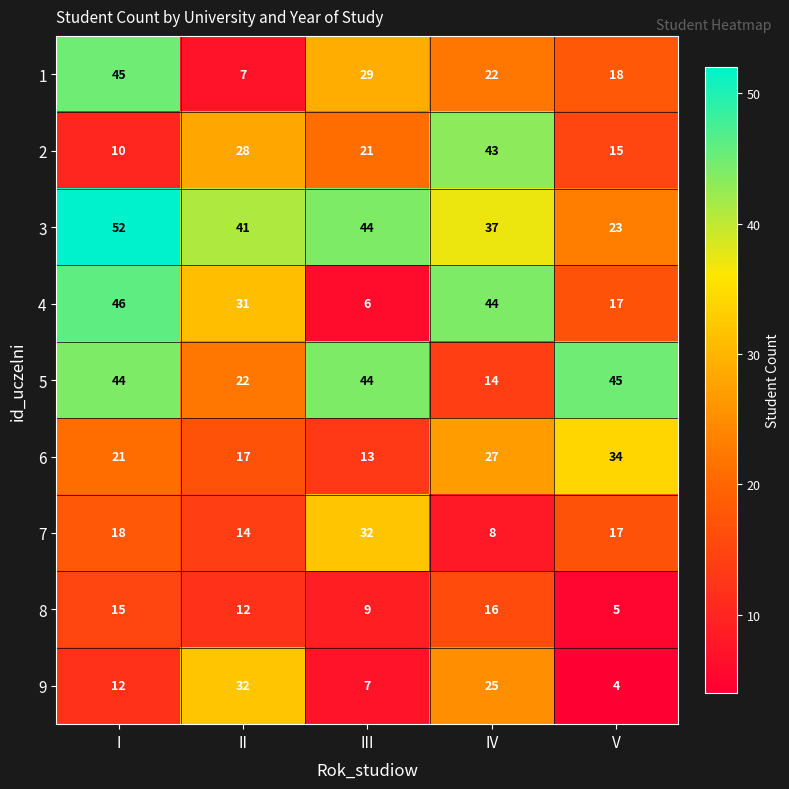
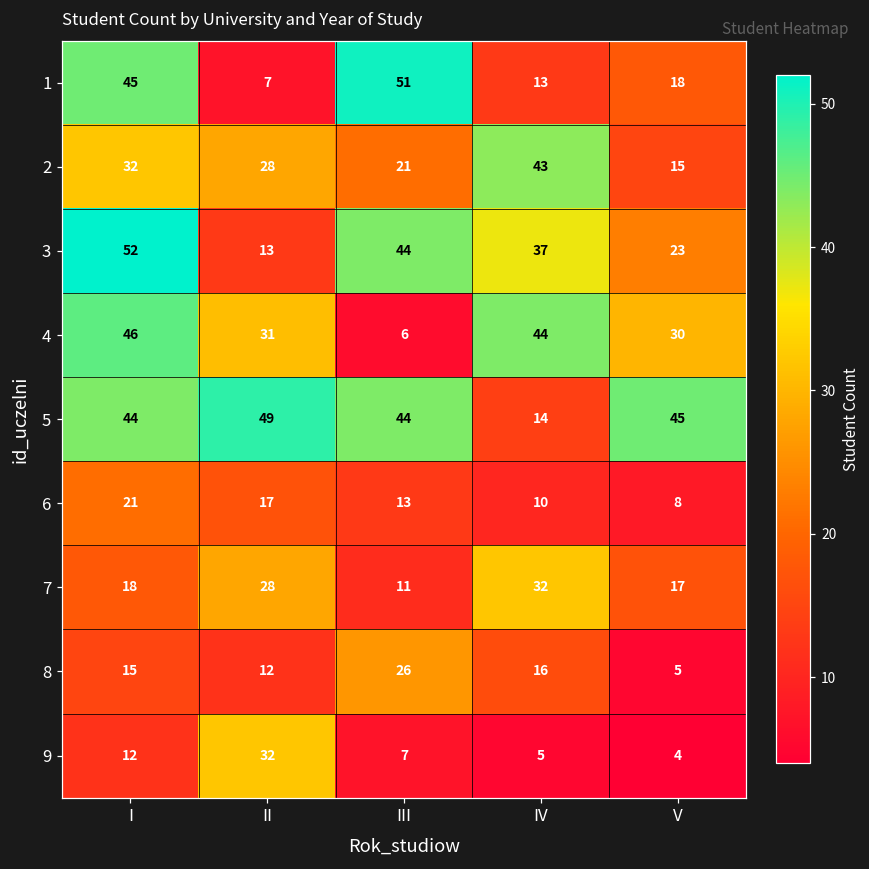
  {
    "1": {
      "I": 45,
      "II": 7,
-     "III": 29,
-     "IV": 22,
+     "III": 51,
+     "IV": 13,
      "V": 18
    },
    "2": {
-     "I": 10,
+     "I": 32,
      "II": 28,
      "III": 21,
      "IV": 43,
      "V": 15
    },
    "3": {
      "I": 52,
-     "II": 41,
+     "II": 13,
      "III": 44,
      "IV": 37,
      "V": 23
    },
    "4": {
      "I": 46,
      "II": 31,
      "III": 6,
      "IV": 44,
-     "V": 17
+     "V": 30
    },
    "5": {
      "I": 44,
-     "II": 22,
+     "II": 49,
      "III": 44,
      "IV": 14,
      "V": 45
    },
    "6": {
      "I": 21,
      "II": 17,
      "III": 13,
-     "IV": 27,
-     "V": 34
+     "IV": 10,
+     "V": 8
    },
    "7": {
      "I": 18,
-     "II": 14,
-     "III": 32,
-     "IV": 8,
+     "II": 28,
+     "III": 11,
+     "IV": 32,
      "V": 17
    },
    "8": {
      "I": 15,
      "II": 12,
-     "III": 9,
+     "III": 26,
      "IV": 16,
      "V": 5
    },
    "9": {
      "I": 12,
      "II": 32,
      "III": 7,
-     "IV": 25,
+     "IV": 5,
      "V": 4
    }
  }
